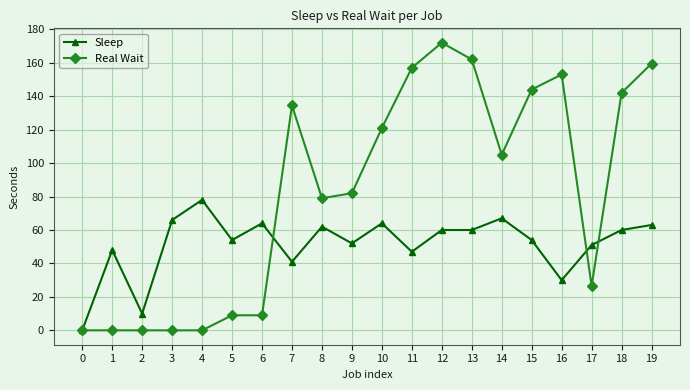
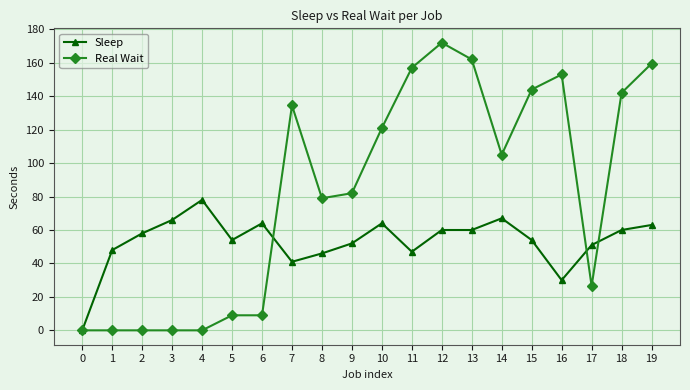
  {
    "Sleep": {
      "1": 48,
-     "2": 10,
+     "2": 58,
      "3": 66,
      "4": 78,
      "5": 54,
      "6": 64,
      "7": 41,
-     "8": 62,
+     "8": 46,
      "9": 52,
      "10": 64,
      "11": 47,
      "12": 60,
      "13": 60,
      "14": 67,
      "15": 54,
      "16": 30,
      "17": 51,
      "18": 60,
      "19": 63
    },
    "Real Wait": {
      "1": 0,
      "2": 0,
      "3": 0,
      "4": 0,
      "5": 9,
      "6": 9,
      "7": 135,
      "8": 79,
      "9": 82,
      "10": 121,
      "11": 157,
      "12": 172,
      "13": 162,
      "14": 105,
      "15": 144,
      "16": 153,
      "17": 27,
      "18": 142,
      "19": 160
    }
  }
